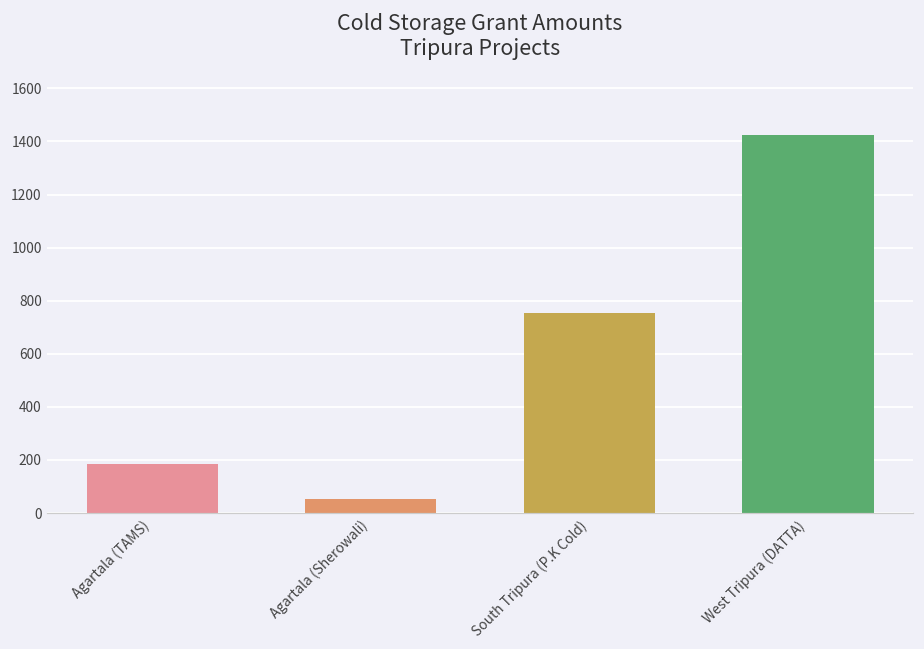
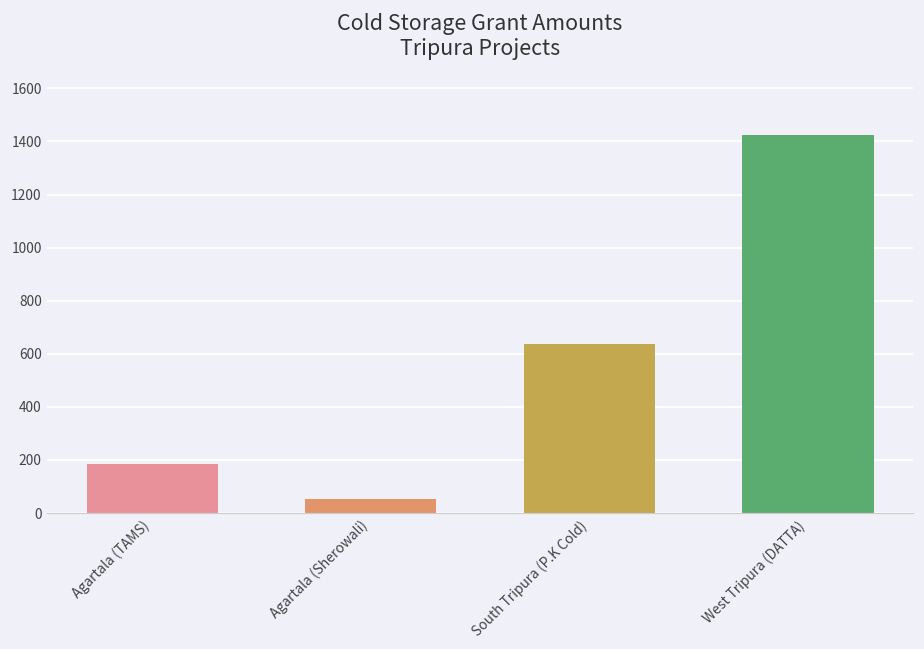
  {
    "Agartala (TAMS)": 190,
    "Agartala (Sherowali)": 50,
-   "South Tripura (P.K Cold)": 750,
+   "South Tripura (P.K Cold)": 640,
    "West Tripura (DATTA)": 1430
  }
